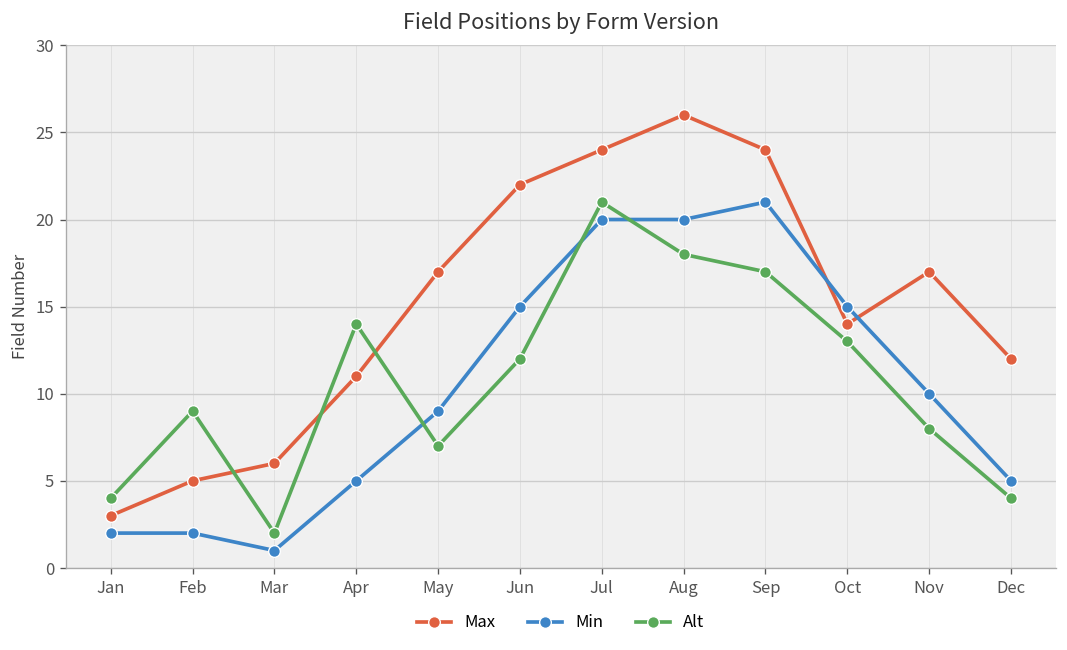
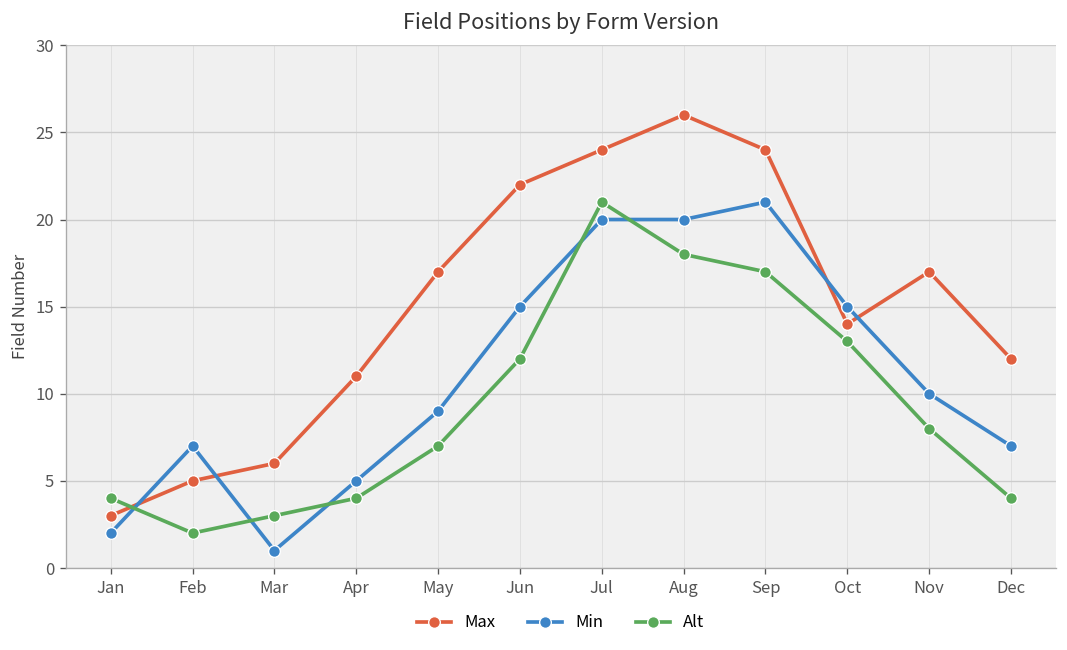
  {
    "Max": {
      "Jan": 3,
      "Feb": 5,
      "Mar": 6,
      "Apr": 11,
      "May": 17,
      "Jun": 22,
      "Jul": 24,
      "Aug": 26,
      "Sep": 24,
      "Oct": 14,
      "Nov": 17,
      "Dec": 12
    },
    "Min": {
      "Jan": 2,
-     "Feb": 2,
+     "Feb": 7,
      "Mar": 1,
      "Apr": 5,
      "May": 9,
      "Jun": 15,
      "Jul": 20,
      "Aug": 20,
      "Sep": 21,
      "Oct": 15,
      "Nov": 10,
-     "Dec": 5
+     "Dec": 7
    },
    "Alt": {
      "Jan": 4,
-     "Feb": 9,
-     "Mar": 2,
-     "Apr": 14,
+     "Feb": 2,
+     "Mar": 3,
+     "Apr": 4,
      "May": 7,
      "Jun": 12,
      "Jul": 21,
      "Aug": 18,
      "Sep": 17,
      "Oct": 13,
      "Nov": 8,
      "Dec": 4
    }
  }
